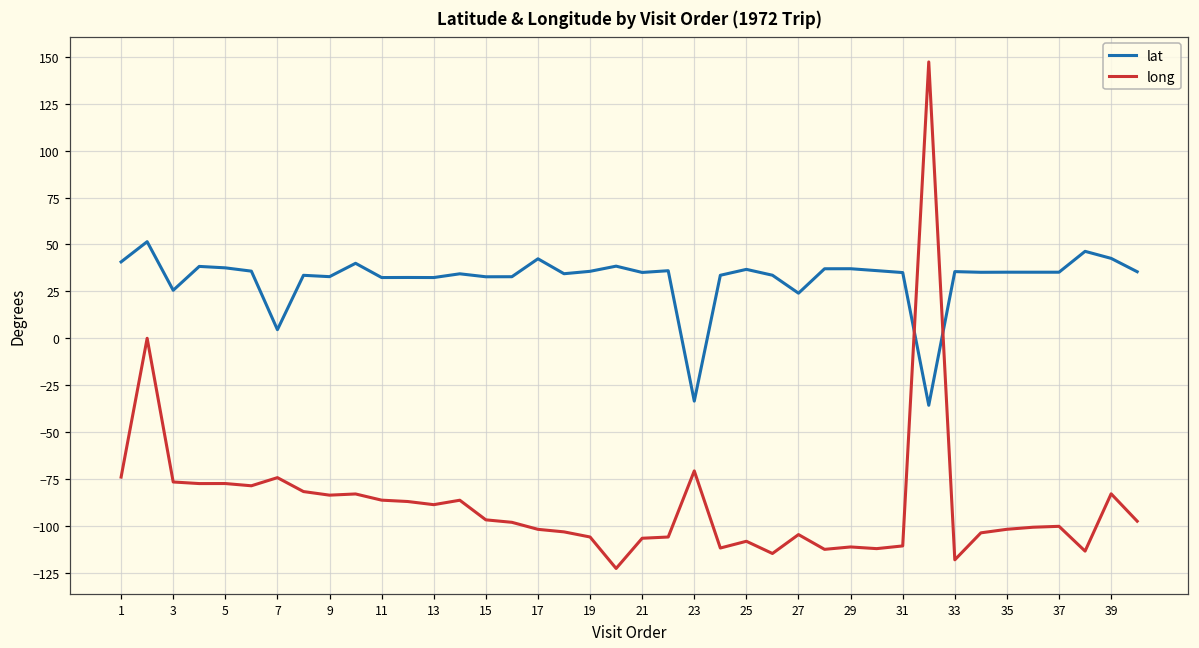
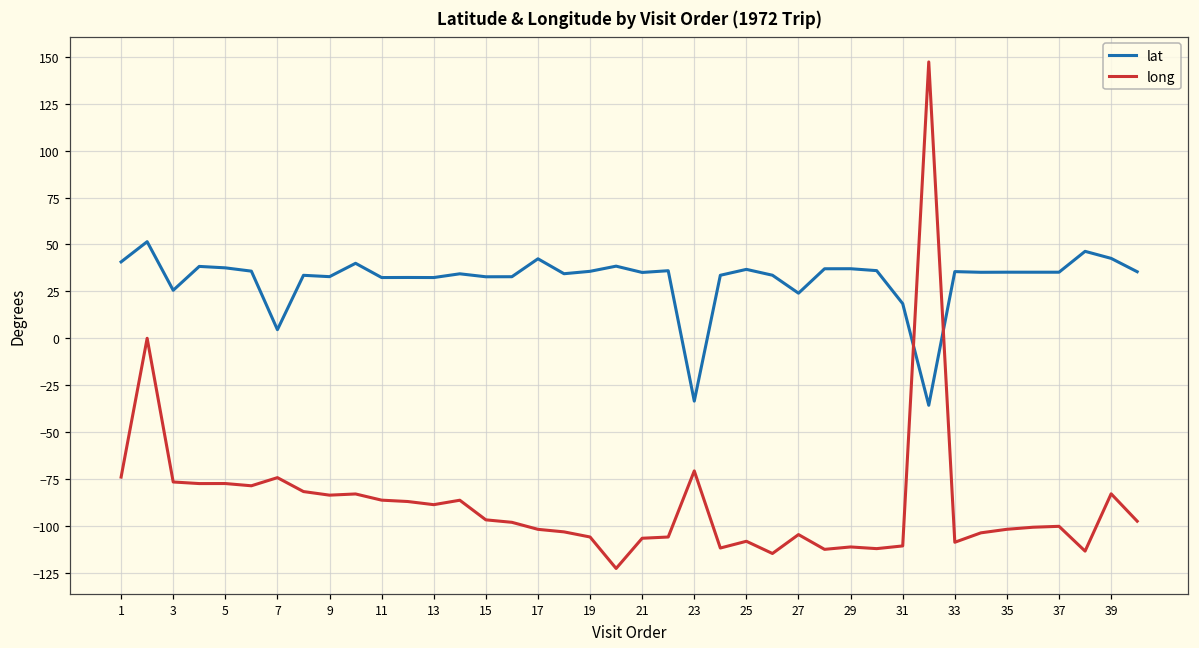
  {
    "lat": {
      "1": 41,
      "3": 26,
      "5": 38,
      "7": 5,
      "9": 33,
      "11": 32,
      "13": 32,
      "15": 33,
      "17": 42,
      "19": 36,
      "21": 35,
      "23": -34,
      "25": 37,
      "27": 24,
      "29": 37,
-     "31": 35,
+     "31": 18,
      "33": 36,
      "35": 35,
      "37": 35,
      "39": 43
    },
    "long": {
      "1": -74,
      "3": -77,
      "5": -77,
      "7": -74,
      "9": -84,
      "11": -86,
      "13": -89,
      "15": -97,
      "17": -102,
      "19": -106,
      "21": -107,
      "23": -71,
      "25": -108,
      "27": -105,
      "29": -111,
      "31": -111,
-     "33": -118,
+     "33": -109,
      "35": -102,
      "37": -100,
      "39": -83
    }
  }
